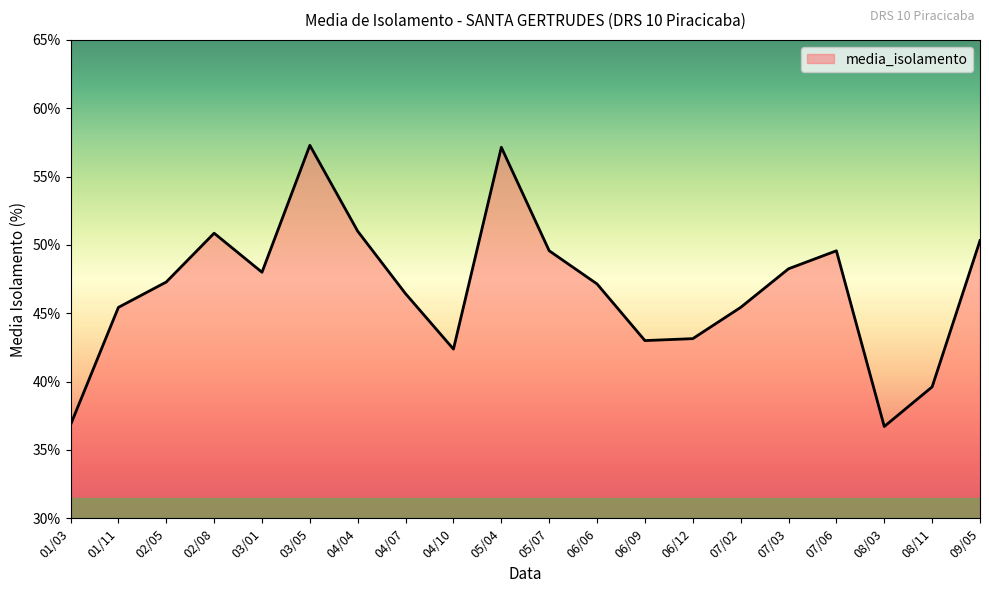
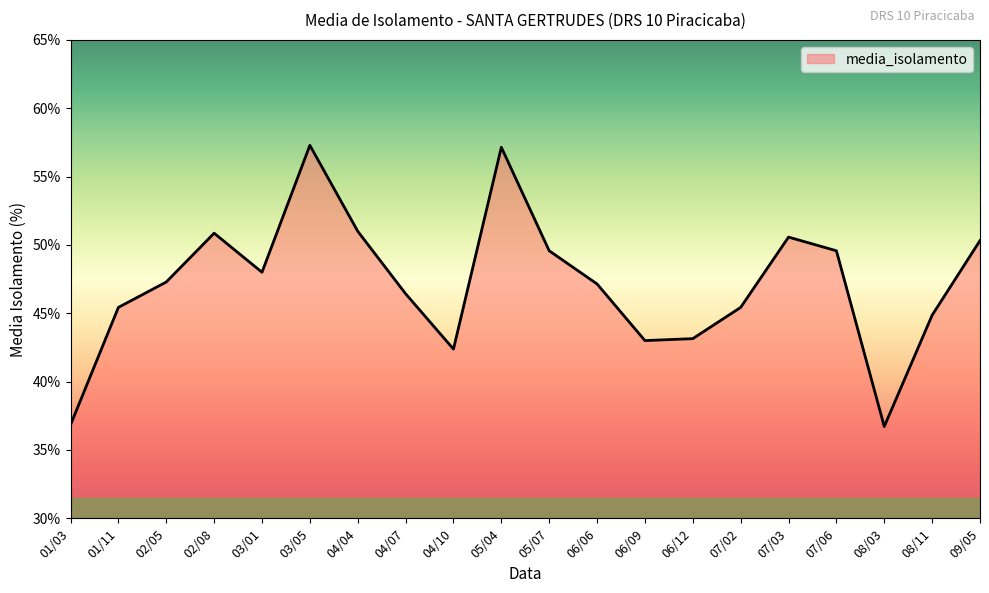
  {
    "01/03": "36.8%",
    "01/11": "45.4%",
    "02/05": "47.3%",
    "02/08": "50.9%",
    "03/01": "48.0%",
    "03/05": "57.3%",
    "04/04": "51.0%",
    "04/07": "46.4%",
    "04/10": "42.4%",
    "05/04": "57.1%",
    "05/07": "49.6%",
    "06/06": "47.1%",
    "06/09": "43.0%",
    "06/12": "43.1%",
    "07/02": "45.4%",
-   "07/03": "48.3%",
+   "07/03": "50.6%",
    "07/06": "49.6%",
    "08/03": "36.7%",
-   "08/11": "39.6%",
+   "08/11": "44.9%",
    "09/05": "50.3%"
  }
